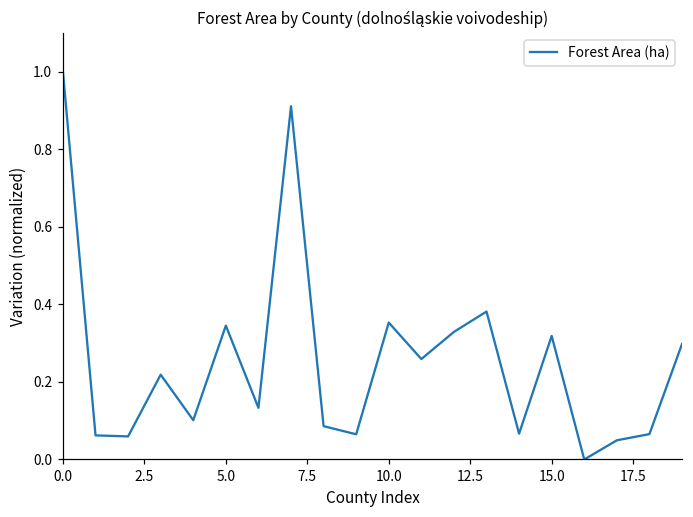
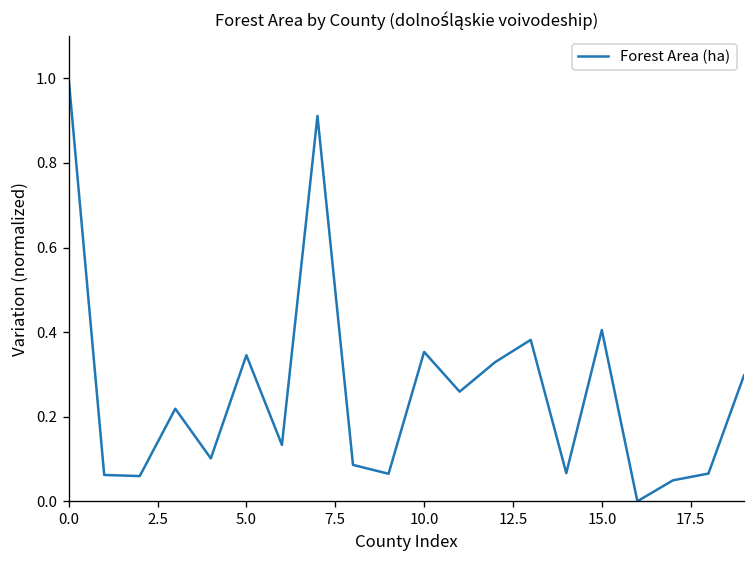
  {
    "0.0": 1.00,
    "5.0": 0.35,
    "10.0": 0.35,
-   "15.0": 0.32
+   "15.0": 0.41
  }
